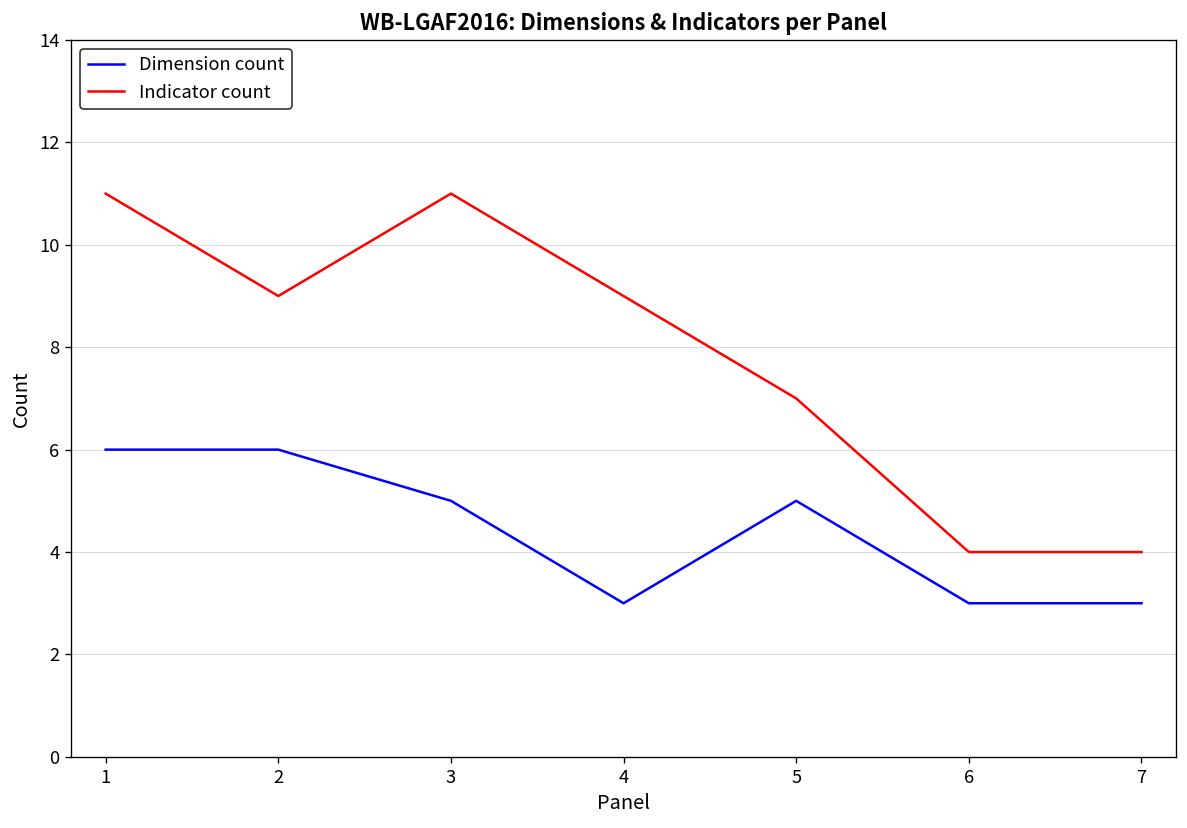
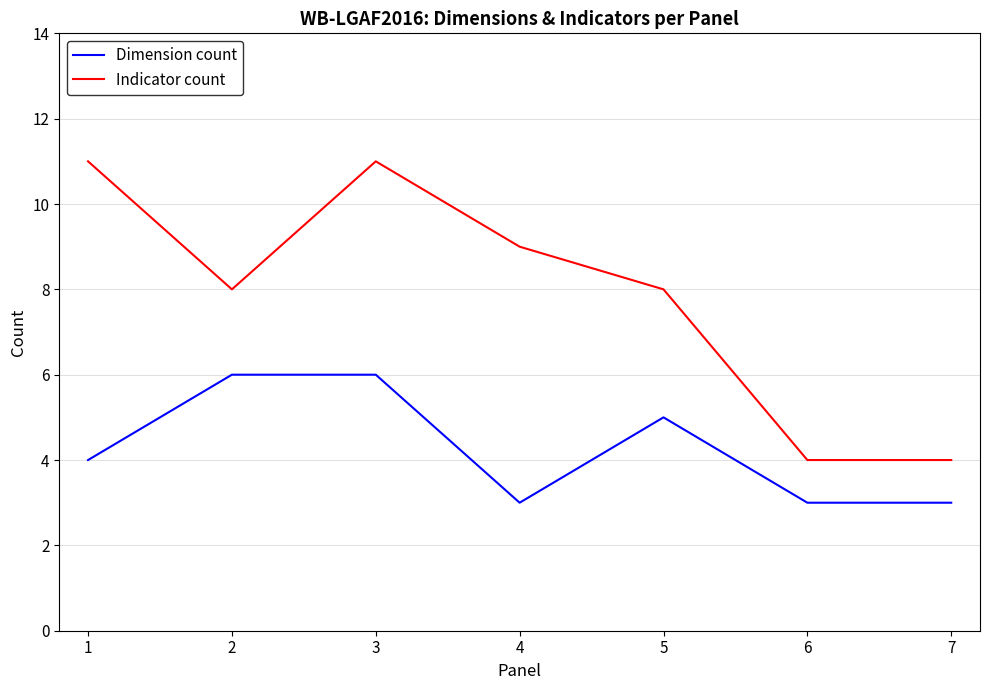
  {
    "Dimension count": {
-     "1": 6,
+     "1": 4,
      "2": 6,
-     "3": 5,
+     "3": 6,
      "4": 3,
      "5": 5,
      "6": 3,
      "7": 3
    },
    "Indicator count": {
      "1": 11,
-     "2": 9,
+     "2": 8,
      "3": 11,
      "4": 9,
-     "5": 7,
+     "5": 8,
      "6": 4,
      "7": 4
    }
  }
